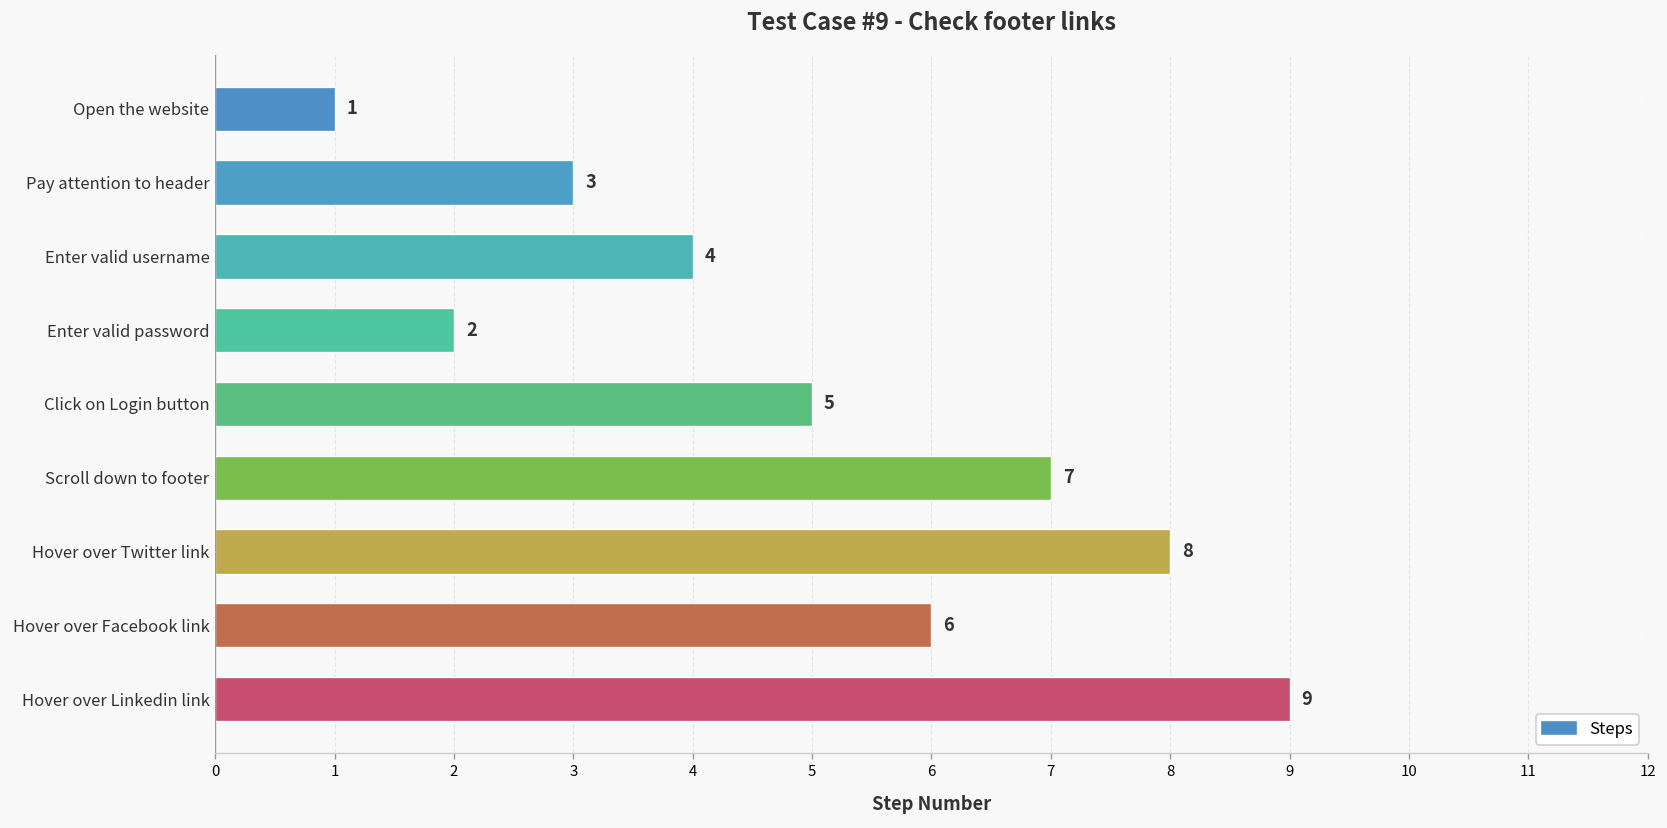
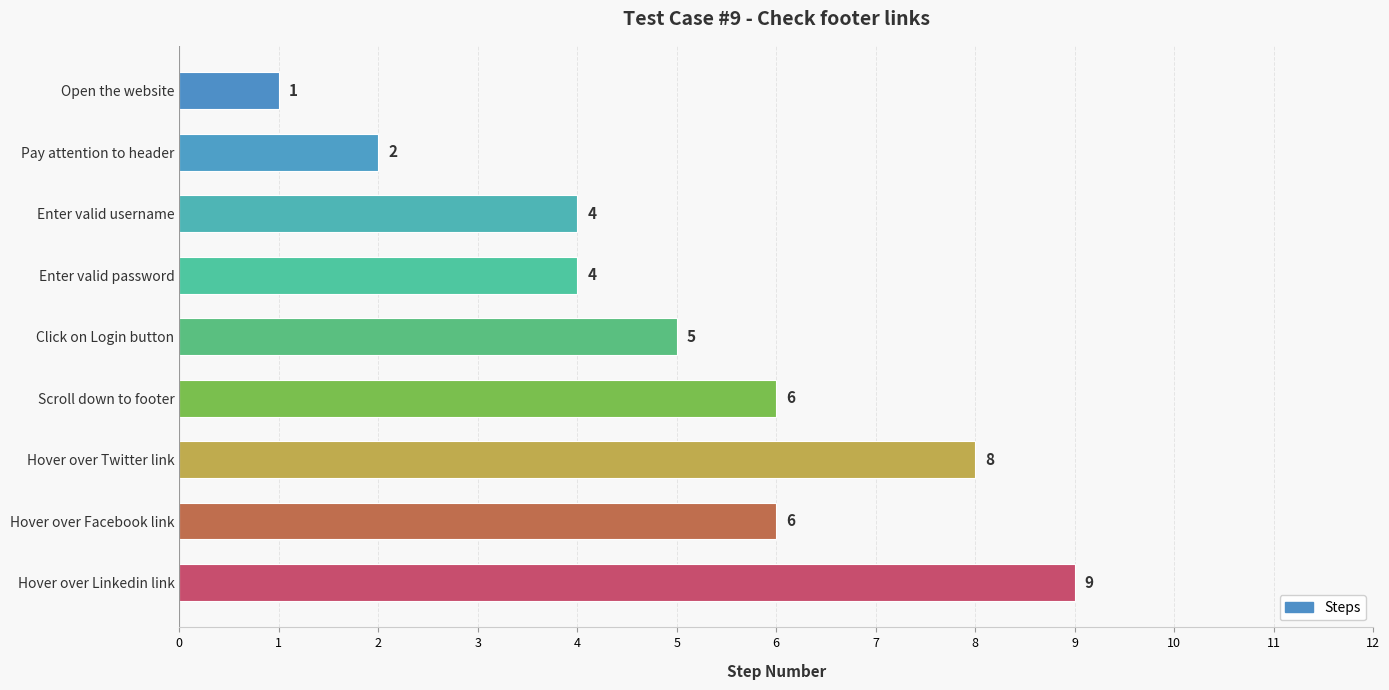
  {
    "Open the website": 1,
-   "Pay attention to header": 3,
+   "Pay attention to header": 2,
    "Enter valid username": 4,
-   "Enter valid password": 2,
+   "Enter valid password": 4,
    "Click on Login button": 5,
-   "Scroll down to footer": 7,
+   "Scroll down to footer": 6,
    "Hover over Twitter link": 8,
    "Hover over Facebook link": 6,
    "Hover over Linkedin link": 9
  }
